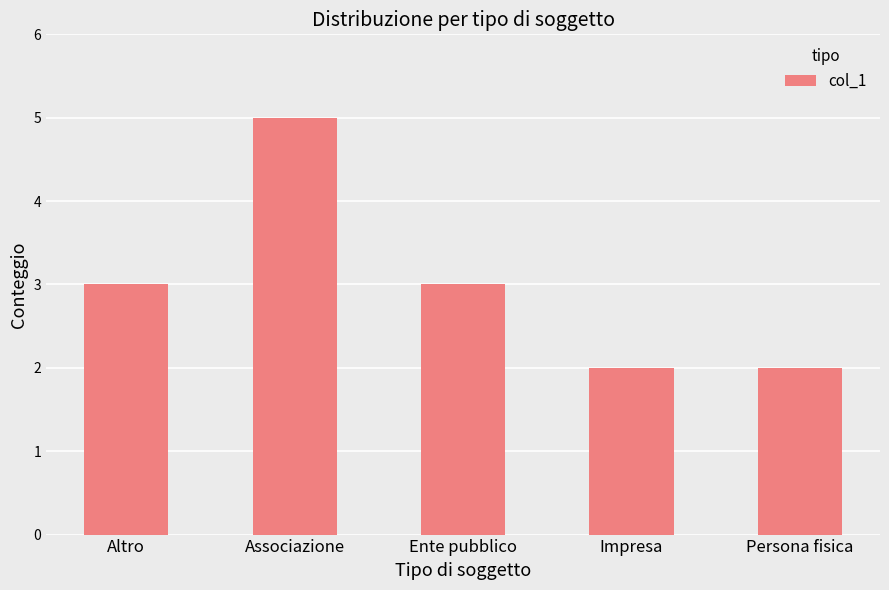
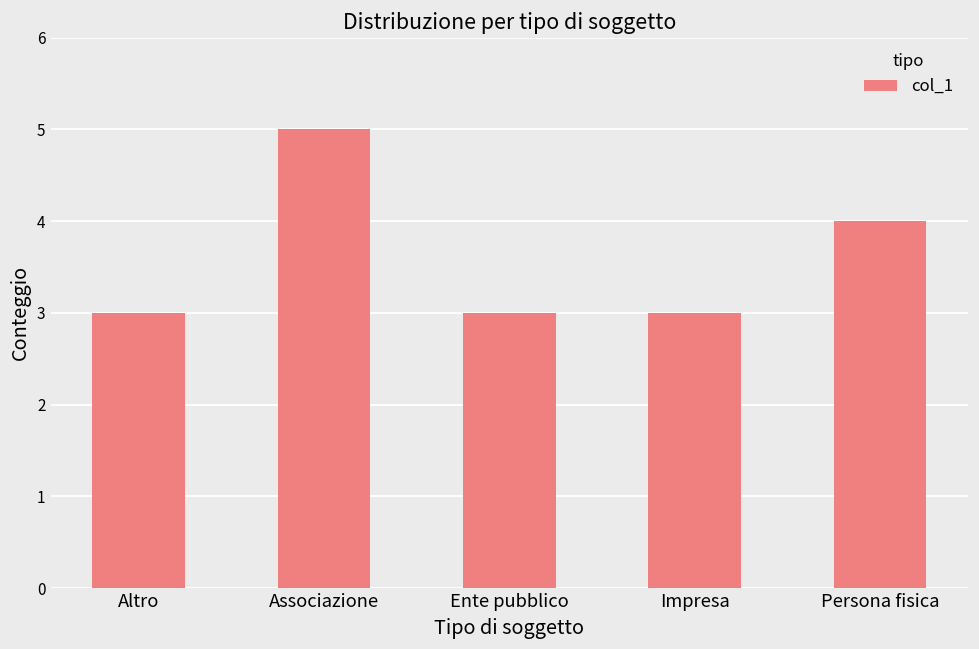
  {
    "Altro": 3,
    "Associazione": 5,
    "Ente pubblico": 3,
-   "Impresa": 2,
-   "Persona fisica": 2
+   "Impresa": 3,
+   "Persona fisica": 4
  }
